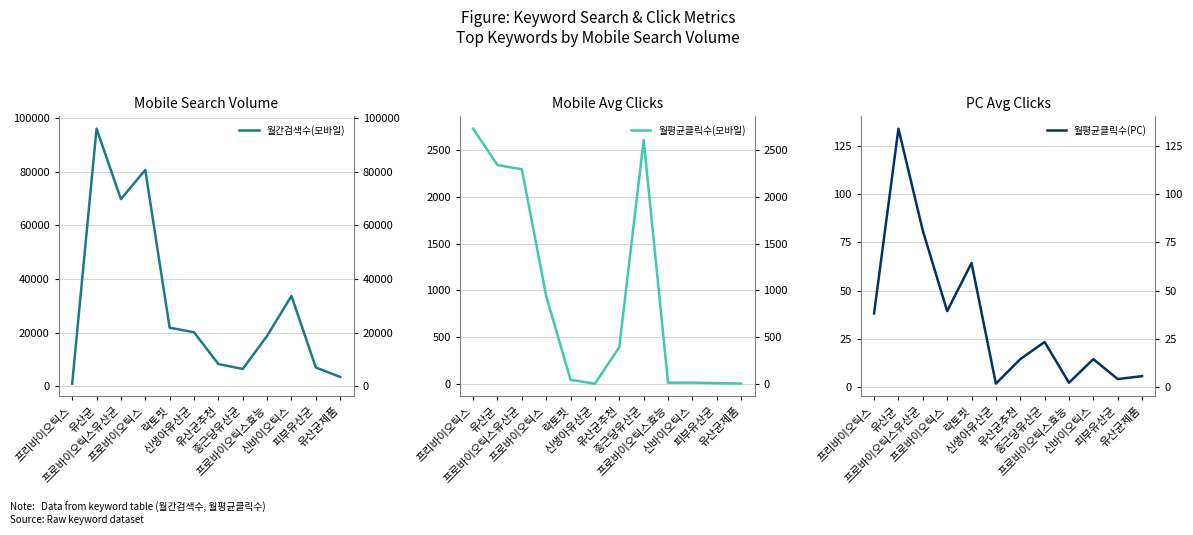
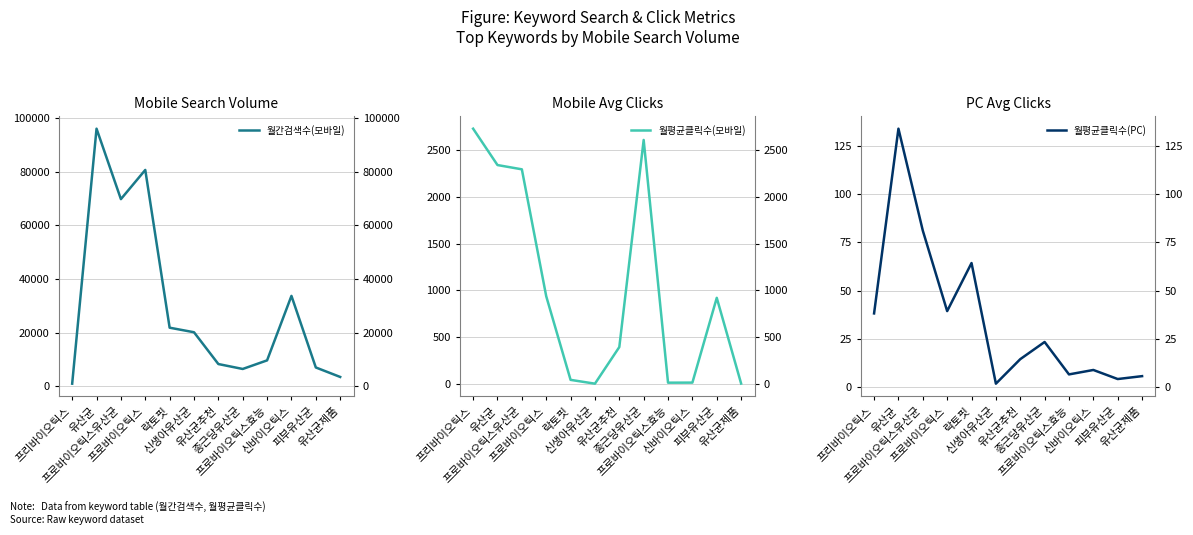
  {
    "Mobile Search Volume": {
      "프리바이오틱스": 1000,
      "유산균": 96000,
      "프로바이오틱스유산균": 70000,
      "프로바이오틱스": 81000,
      "락토핏": 22000,
      "신생아유산균": 20000,
      "유산균추천": 8000,
      "종근당유산균": 6000,
-     "프로바이오틱스효능": 19000,
+     "프로바이오틱스효능": 10000,
      "신바이오틱스": 34000,
      "피부유산균": 7000,
      "유산균제품": 3000
    },
    "Mobile Avg Clicks": {
      "프리바이오틱스": 2700,
      "유산균": 2300,
      "프로바이오틱스유산균": 2300,
      "프로바이오틱스": 900,
      "락토핏": 0,
      "신생아유산균": 0,
      "유산균추천": 400,
      "종근당유산균": 2600,
      "프로바이오틱스효능": 0,
      "신바이오틱스": 0,
-     "피부유산균": 0,
+     "피부유산균": 900,
      "유산균제품": 0
    },
    "PC Avg Clicks": {
      "프리바이오틱스": 38,
      "유산균": 134,
      "프로바이오틱스유산균": 81,
      "프로바이오틱스": 39,
      "락토핏": 64,
      "신생아유산균": 2,
      "유산균추천": 15,
      "종근당유산균": 23,
-     "프로바이오틱스효능": 2,
-     "신바이오틱스": 15,
+     "프로바이오틱스효능": 7,
+     "신바이오틱스": 9,
      "피부유산균": 4,
      "유산균제품": 6
    }
  }
